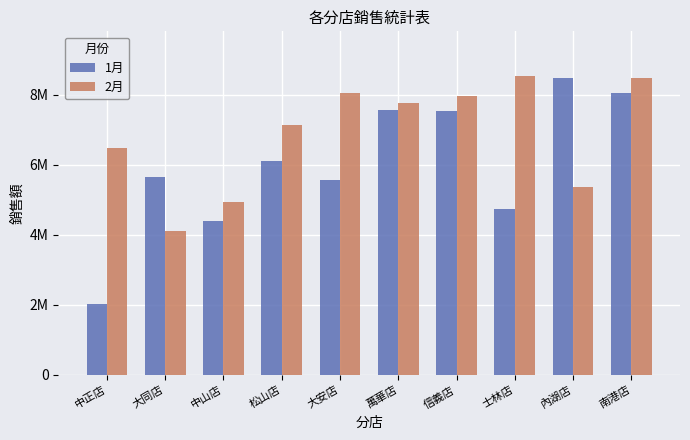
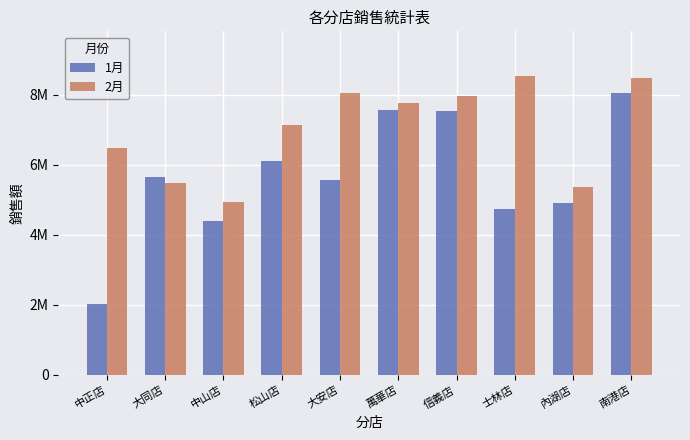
  {
    "1月": {
      "中正店": 2000000,
      "大同店": 5600000,
      "中山店": 4400000,
      "松山店": 6100000,
      "大安店": 5600000,
      "萬華店": 7600000,
      "信義店": 7500000,
      "士林店": 4800000,
-     "內湖店": 8500000,
+     "內湖店": 4900000,
      "南港店": 8100000
    },
    "2月": {
      "中正店": 6500000,
-     "大同店": 4100000,
+     "大同店": 5500000,
      "中山店": 4900000,
      "松山店": 7200000,
      "大安店": 8000000,
      "萬華店": 7800000,
      "信義店": 8000000,
      "士林店": 8500000,
      "內湖店": 5400000,
      "南港店": 8500000
    }
  }
